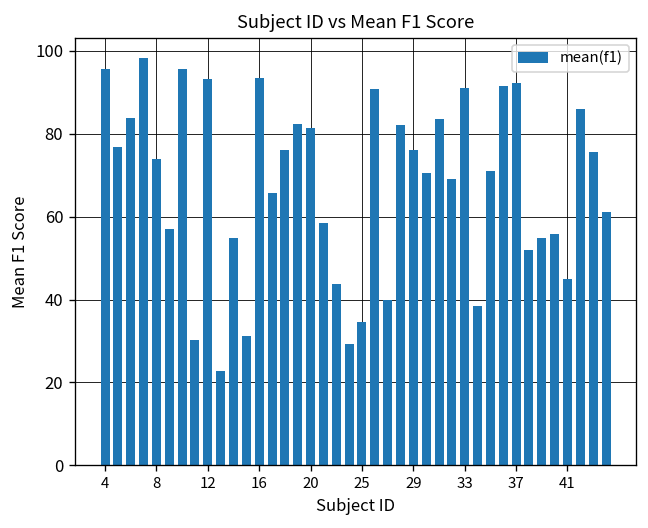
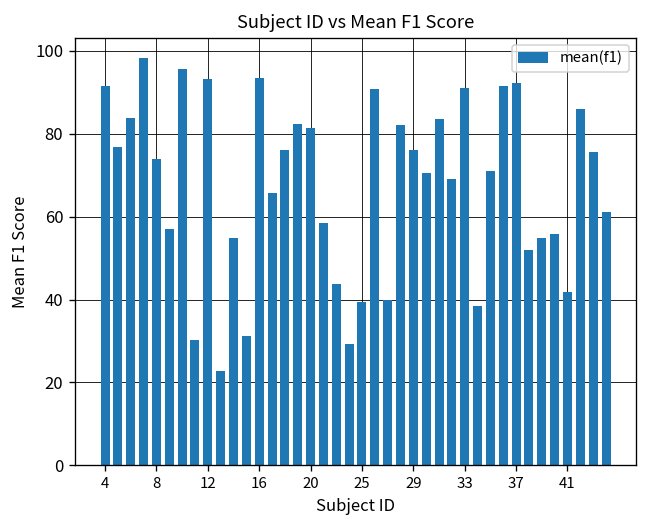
  {
-   "4": 96,
+   "4": 92,
    "8": 74,
    "12": 93,
    "16": 93,
    "20": 81,
-   "25": 35,
+   "25": 40,
    "29": 76,
    "33": 91,
    "37": 92,
-   "41": 45
+   "41": 42
  }
